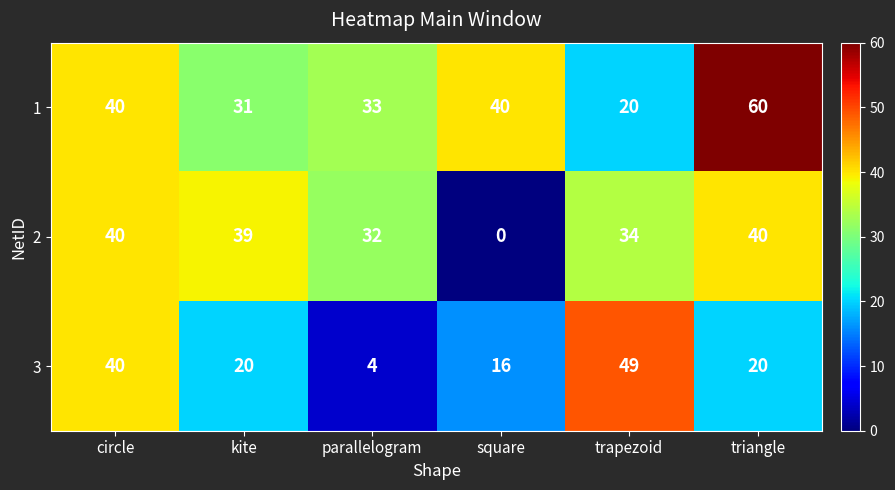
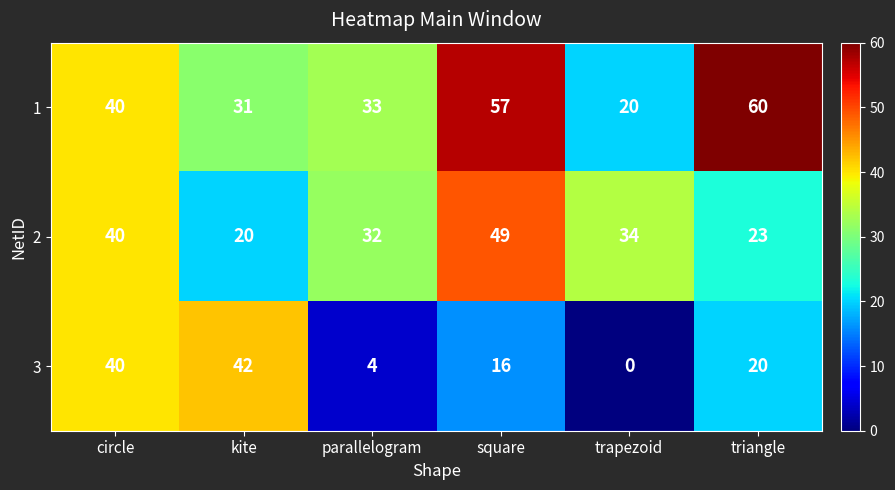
  {
    "1": {
      "circle": 40,
      "kite": 31,
      "parallelogram": 33,
-     "square": 40,
+     "square": 57,
      "trapezoid": 20,
      "triangle": 60
    },
    "2": {
      "circle": 40,
-     "kite": 39,
+     "kite": 20,
      "parallelogram": 32,
-     "square": 0,
+     "square": 49,
      "trapezoid": 34,
-     "triangle": 40
+     "triangle": 23
    },
    "3": {
      "circle": 40,
-     "kite": 20,
+     "kite": 42,
      "parallelogram": 4,
      "square": 16,
-     "trapezoid": 49,
+     "trapezoid": 0,
      "triangle": 20
    }
  }
